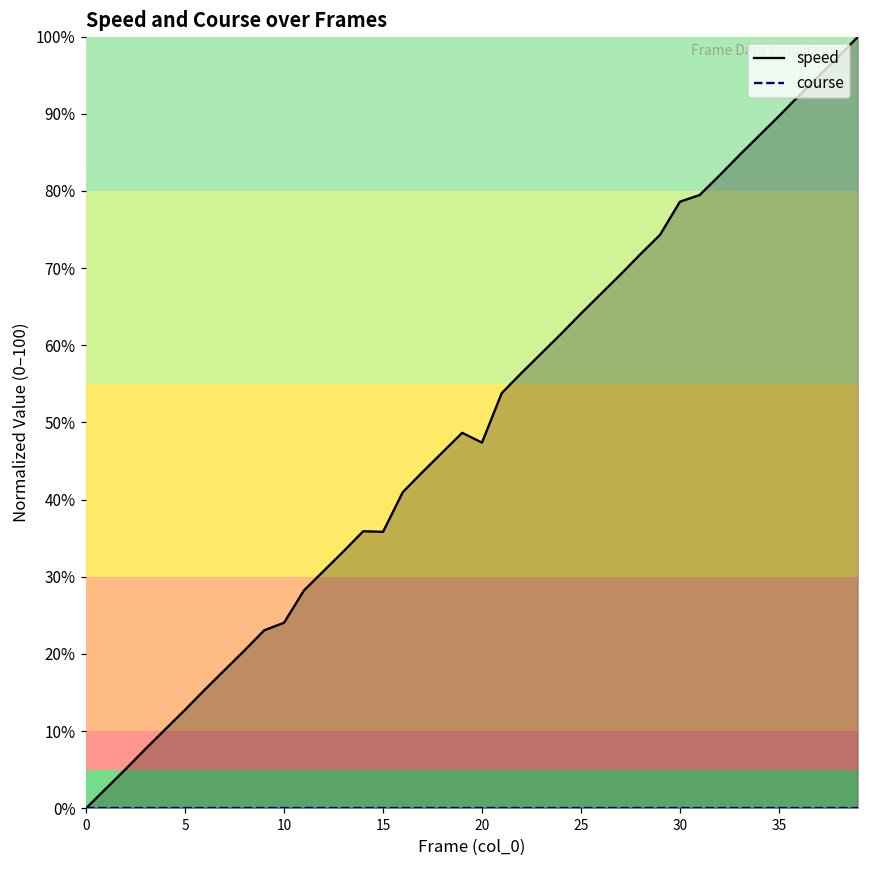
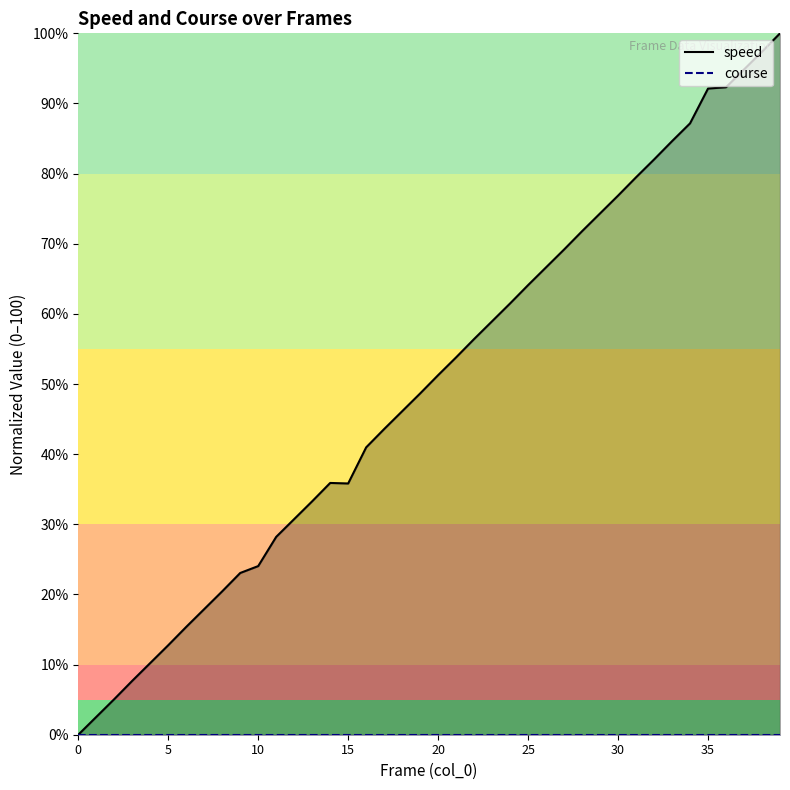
  {
    "speed": {
      "5": "13%",
      "10": "24%",
      "15": "36%",
-     "20": "47%",
+     "20": "51%",
      "25": "64%",
-     "30": "79%",
-     "35": "90%"
+     "30": "77%",
+     "35": "92%"
    },
    "course": {
      "5": "0%",
      "10": "0%",
      "15": "0%",
      "20": "0%",
      "25": "0%",
      "30": "0%",
      "35": "0%"
    }
  }
